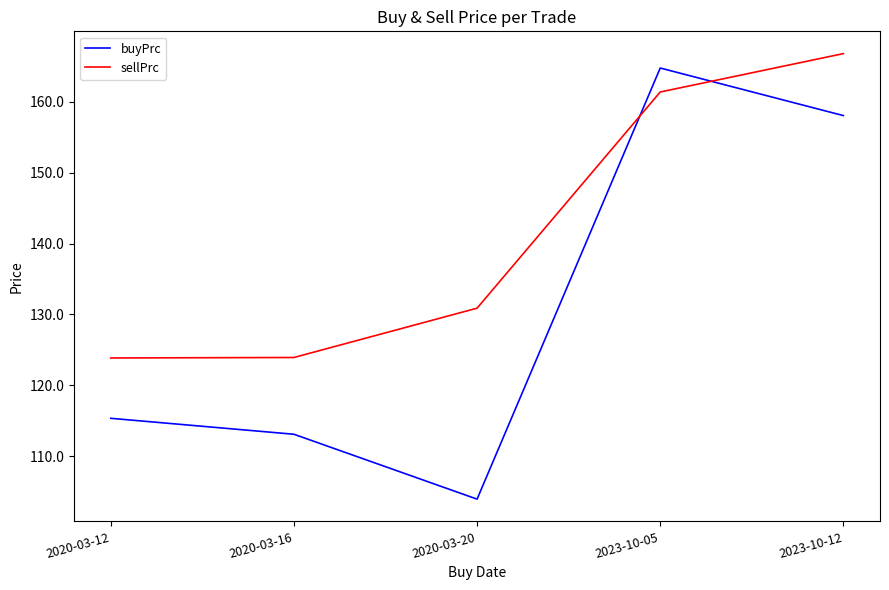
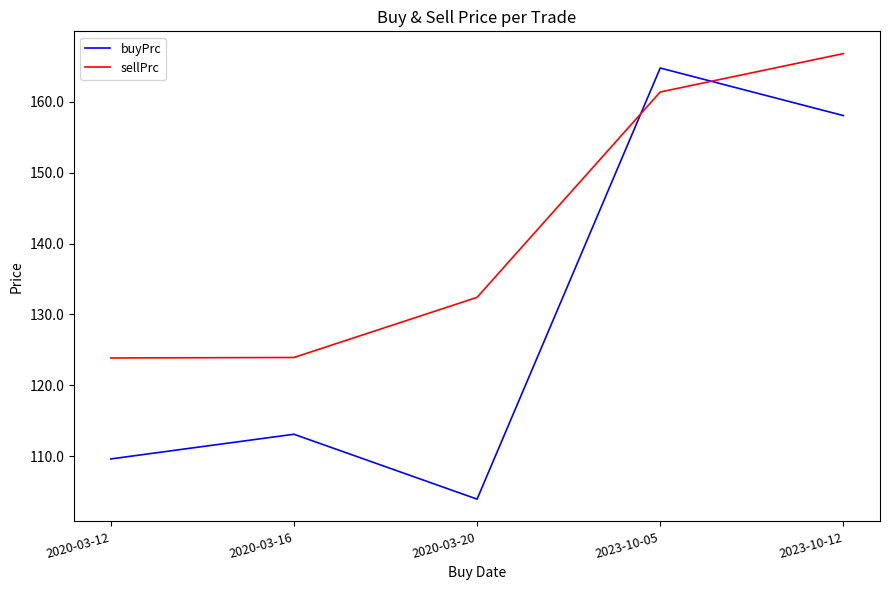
  {
    "buyPrc": {
-     "2020-03-12": 115,
+     "2020-03-12": 110,
      "2020-03-16": 113,
      "2020-03-20": 104,
      "2023-10-05": 165,
      "2023-10-12": 158
    },
    "sellPrc": {
      "2020-03-12": 124,
      "2020-03-16": 124,
-     "2020-03-20": 131,
+     "2020-03-20": 132,
      "2023-10-05": 161,
      "2023-10-12": 167
    }
  }
